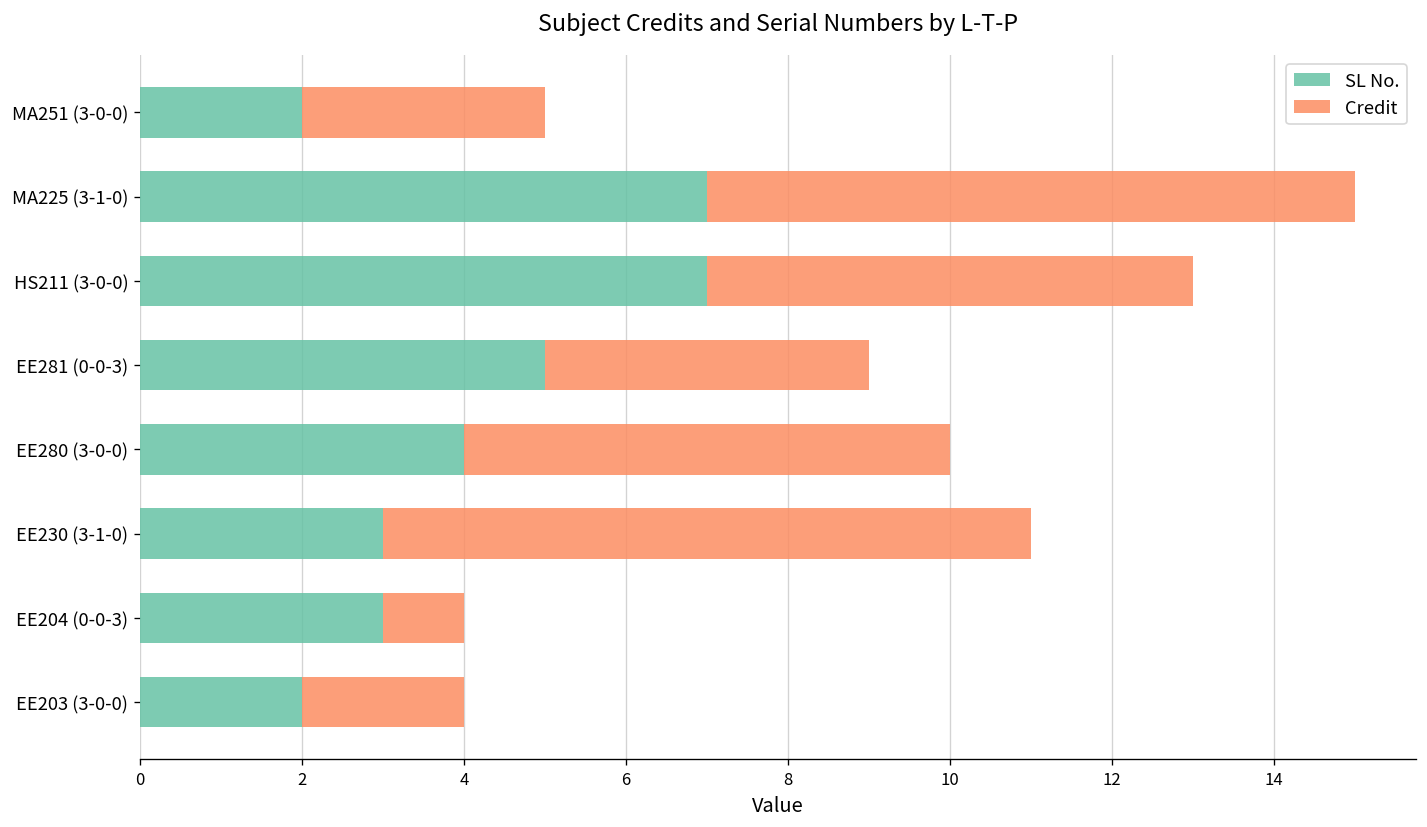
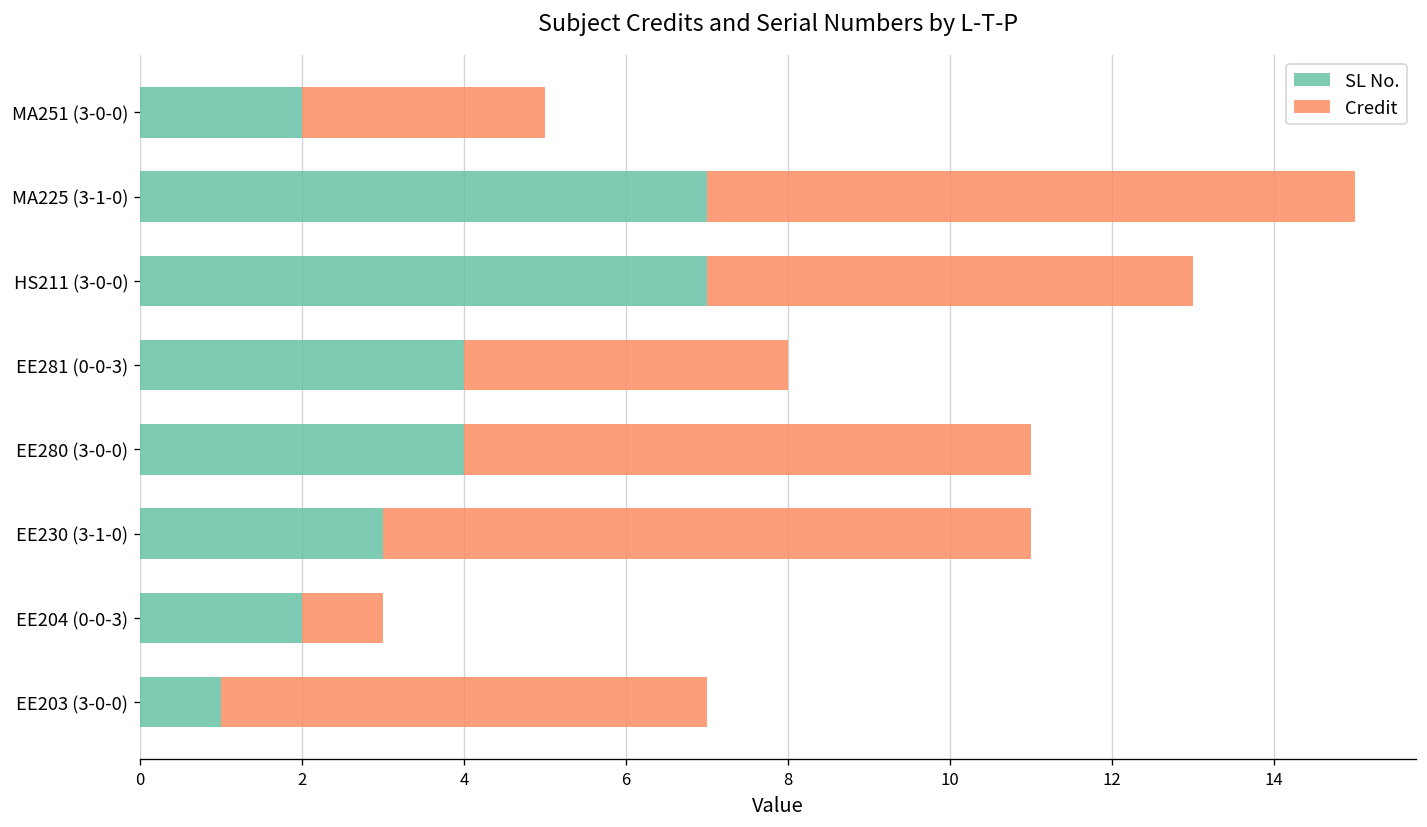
  {
    "SL No.": {
      "MA251 (3-0-0)": 2,
      "MA225 (3-1-0)": 7,
      "HS211 (3-0-0)": 7,
-     "EE281 (0-0-3)": 5,
+     "EE281 (0-0-3)": 4,
      "EE280 (3-0-0)": 4,
      "EE230 (3-1-0)": 3,
-     "EE204 (0-0-3)": 3,
-     "EE203 (3-0-0)": 2
+     "EE204 (0-0-3)": 2,
+     "EE203 (3-0-0)": 1
    },
    "Credit": {
      "MA251 (3-0-0)": 3,
      "MA225 (3-1-0)": 8,
      "HS211 (3-0-0)": 6,
      "EE281 (0-0-3)": 4,
-     "EE280 (3-0-0)": 6,
+     "EE280 (3-0-0)": 7,
      "EE230 (3-1-0)": 8,
      "EE204 (0-0-3)": 1,
-     "EE203 (3-0-0)": 2
+     "EE203 (3-0-0)": 6
    }
  }
